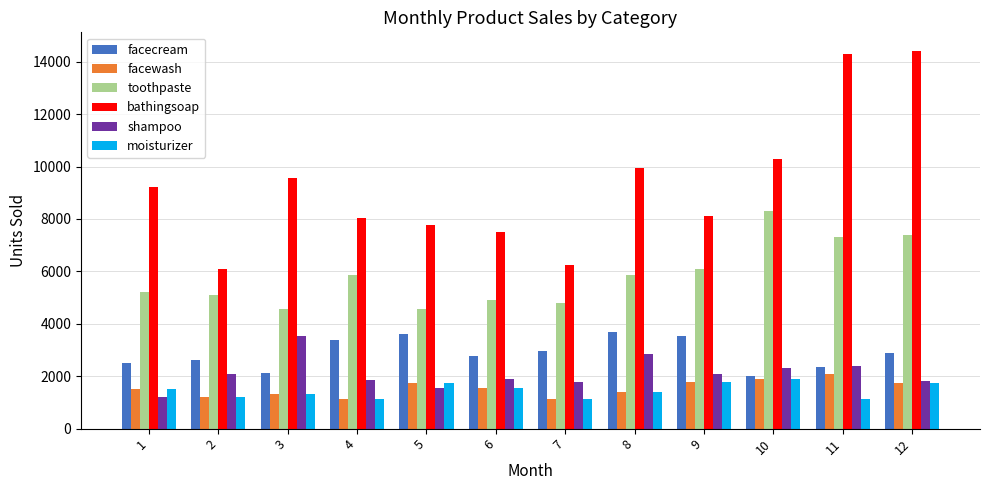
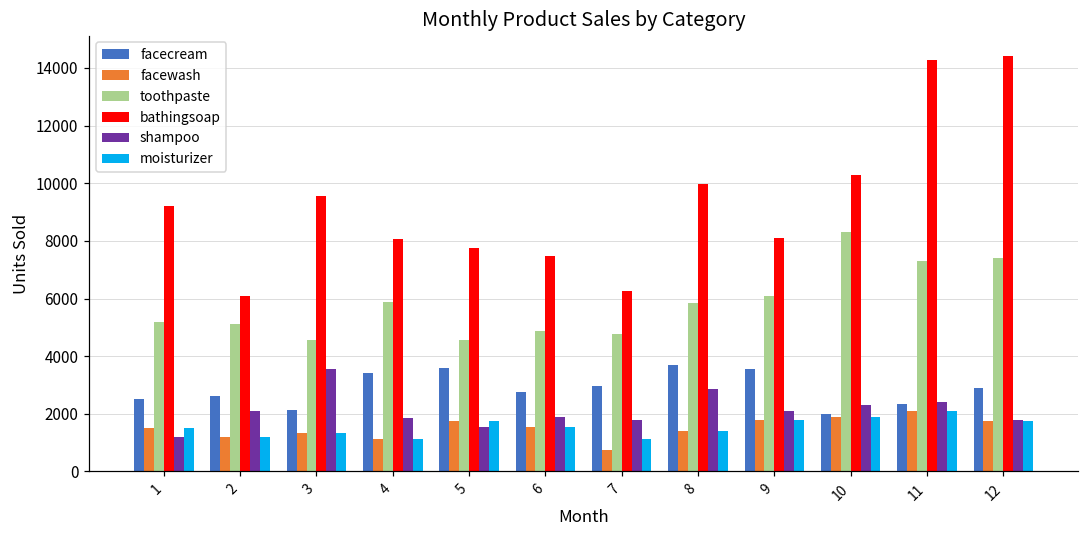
  {
    "facecream": {
      "1": 2500,
      "2": 2600,
      "3": 2100,
      "4": 3400,
      "5": 3600,
      "6": 2800,
      "7": 3000,
      "8": 3700,
      "9": 3500,
      "10": 2000,
      "11": 2300,
      "12": 2900
    },
    "facewash": {
      "1": 1500,
      "2": 1200,
      "3": 1300,
      "4": 1100,
      "5": 1700,
      "6": 1600,
-     "7": 1100,
+     "7": 700,
      "8": 1400,
      "9": 1800,
      "10": 1900,
      "11": 2100,
      "12": 1800
    },
    "toothpaste": {
      "1": 5200,
      "2": 5100,
      "3": 4600,
      "4": 5900,
      "5": 4600,
      "6": 4900,
      "7": 4800,
      "8": 5900,
      "9": 6100,
      "10": 8300,
      "11": 7300,
      "12": 7400
    },
    "bathingsoap": {
      "1": 9200,
      "2": 6100,
      "3": 9600,
      "4": 8000,
      "5": 7800,
      "6": 7500,
      "7": 6200,
      "8": 10000,
      "9": 8100,
      "10": 10300,
      "11": 14300,
      "12": 14400
    },
    "shampoo": {
      "1": 1200,
      "2": 2100,
      "3": 3600,
      "4": 1900,
      "5": 1600,
      "6": 1900,
      "7": 1800,
      "8": 2900,
      "9": 2100,
      "10": 2300,
      "11": 2400,
      "12": 1800
    },
    "moisturizer": {
      "1": 1500,
      "2": 1200,
      "3": 1300,
      "4": 1100,
      "5": 1700,
      "6": 1600,
      "7": 1100,
      "8": 1400,
      "9": 1800,
      "10": 1900,
-     "11": 1100,
+     "11": 2100,
      "12": 1800
    }
  }
